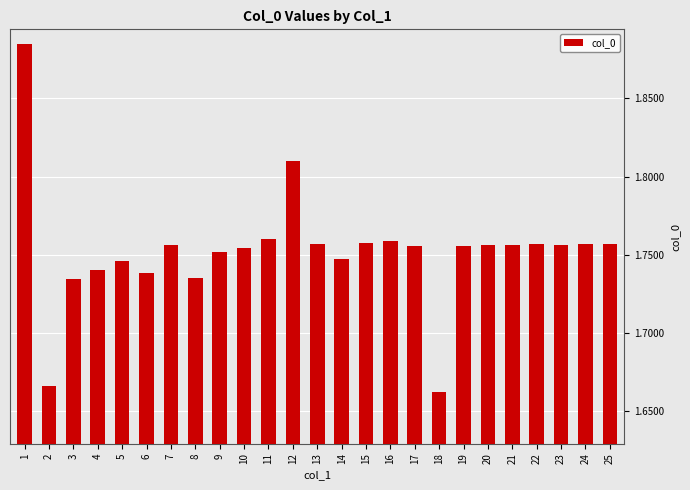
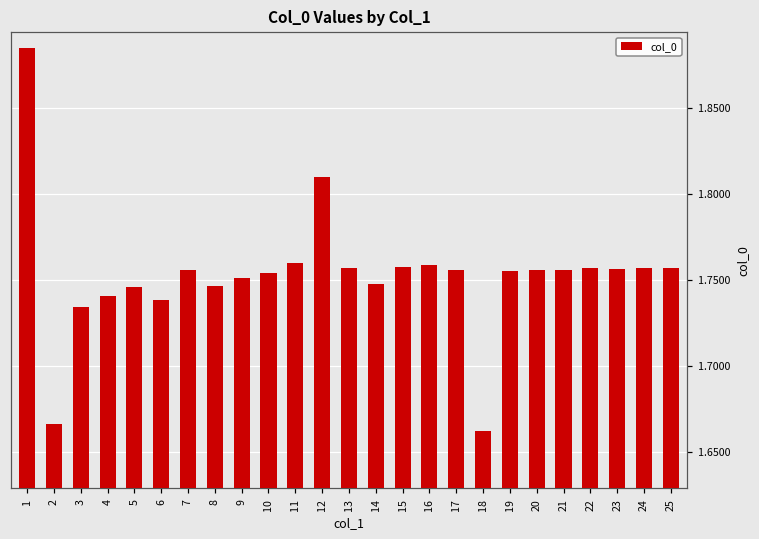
  {
    "1": 1.885,
    "2": 1.666,
    "3": 1.734,
    "4": 1.740,
    "5": 1.746,
    "6": 1.738,
    "7": 1.756,
-   "8": 1.735,
+   "8": 1.747,
    "9": 1.751,
    "10": 1.754,
    "11": 1.760,
    "12": 1.810,
    "13": 1.757,
    "14": 1.747,
    "15": 1.758,
    "16": 1.759,
    "17": 1.756,
    "18": 1.662,
    "19": 1.756,
    "20": 1.756,
    "21": 1.756,
    "22": 1.757,
    "23": 1.756,
    "24": 1.757,
    "25": 1.757
  }
